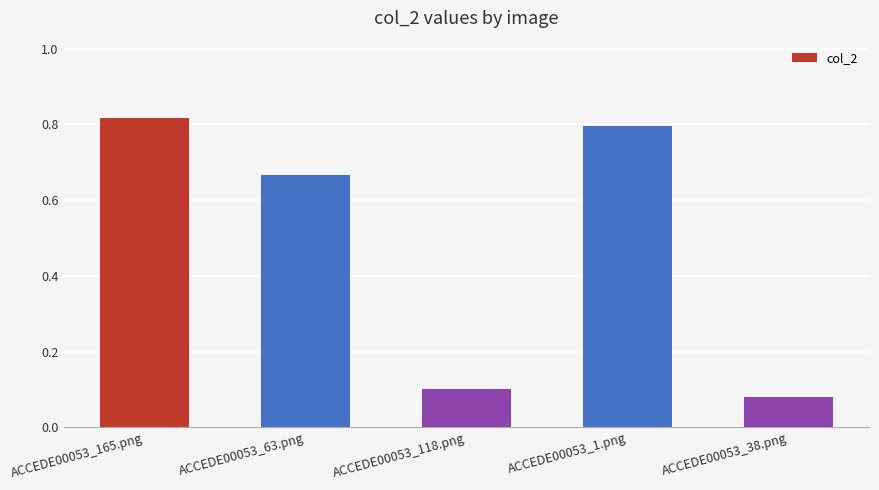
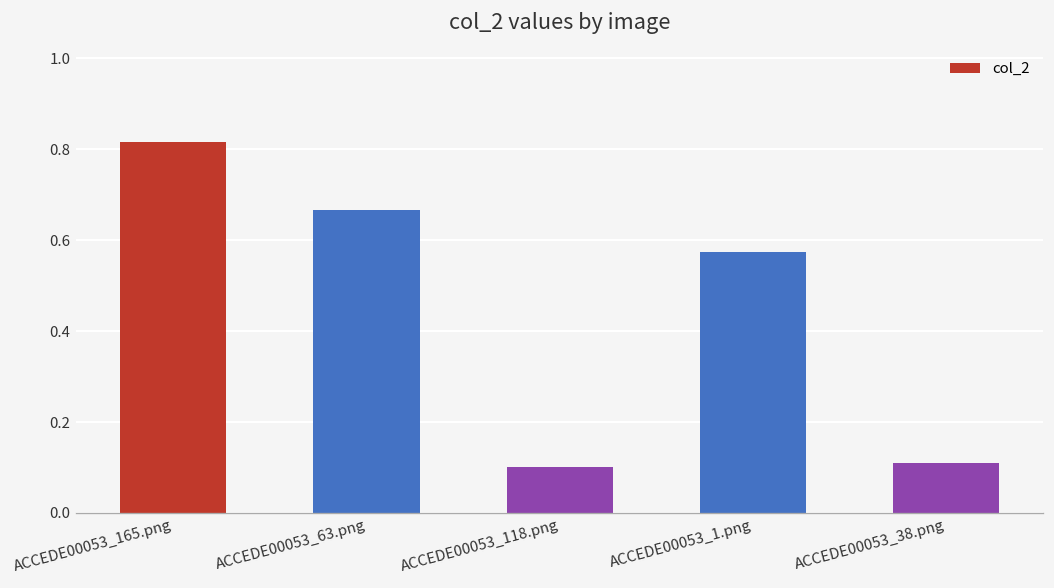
  {
    "ACCEDE00053_165.png": 0.82,
    "ACCEDE00053_63.png": 0.67,
    "ACCEDE00053_118.png": 0.10,
-   "ACCEDE00053_1.png": 0.80,
-   "ACCEDE00053_38.png": 0.08
+   "ACCEDE00053_1.png": 0.57,
+   "ACCEDE00053_38.png": 0.11
  }
